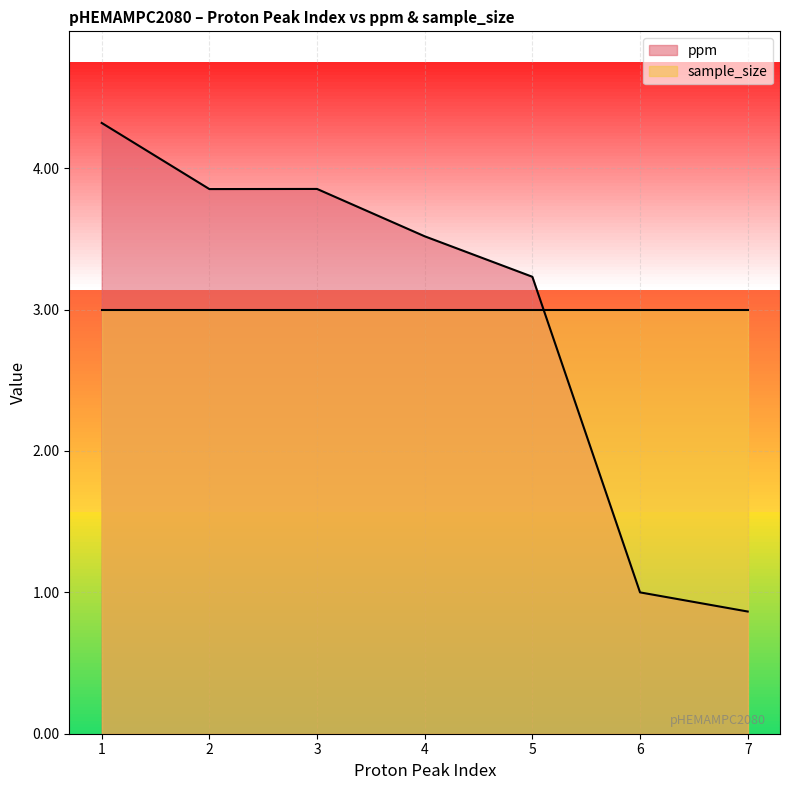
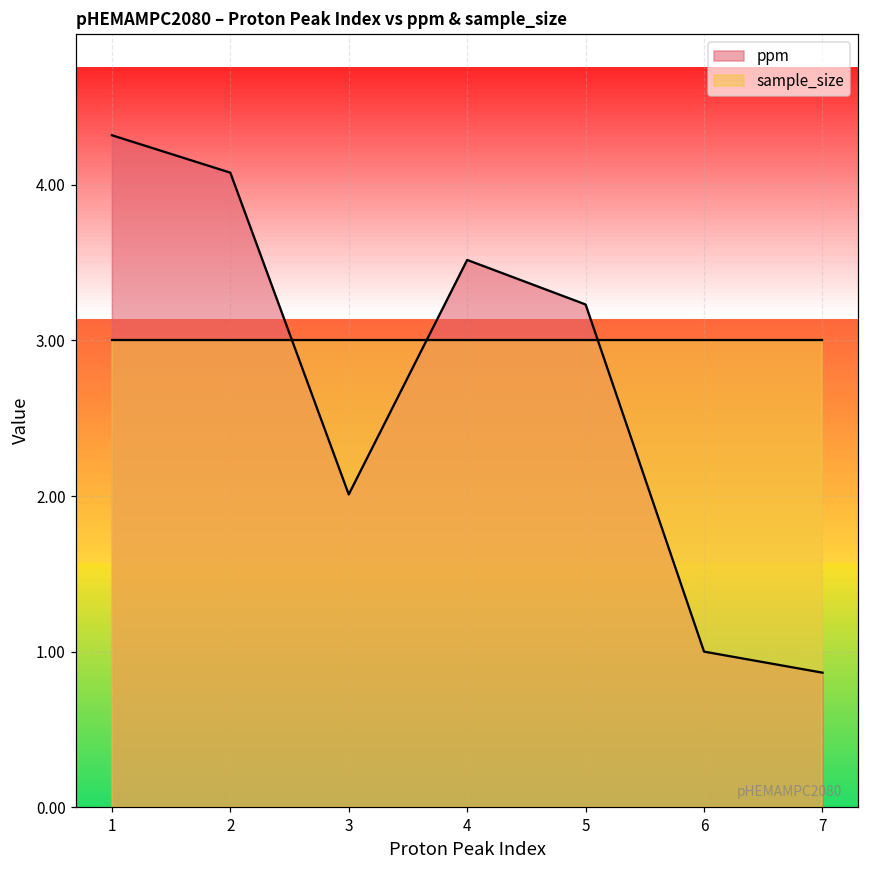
  {
    "ppm": {
      "1": 4.32,
-     "2": 3.85,
-     "3": 3.85,
+     "2": 4.08,
+     "3": 2.01,
      "4": 3.52,
      "5": 3.23,
      "6": 1.00,
      "7": 0.86
    },
    "sample_size": {
      "1": 3.00,
      "2": 3.00,
      "3": 3.00,
      "4": 3.00,
      "5": 3.00,
      "6": 3.00,
      "7": 3.00
    }
  }
